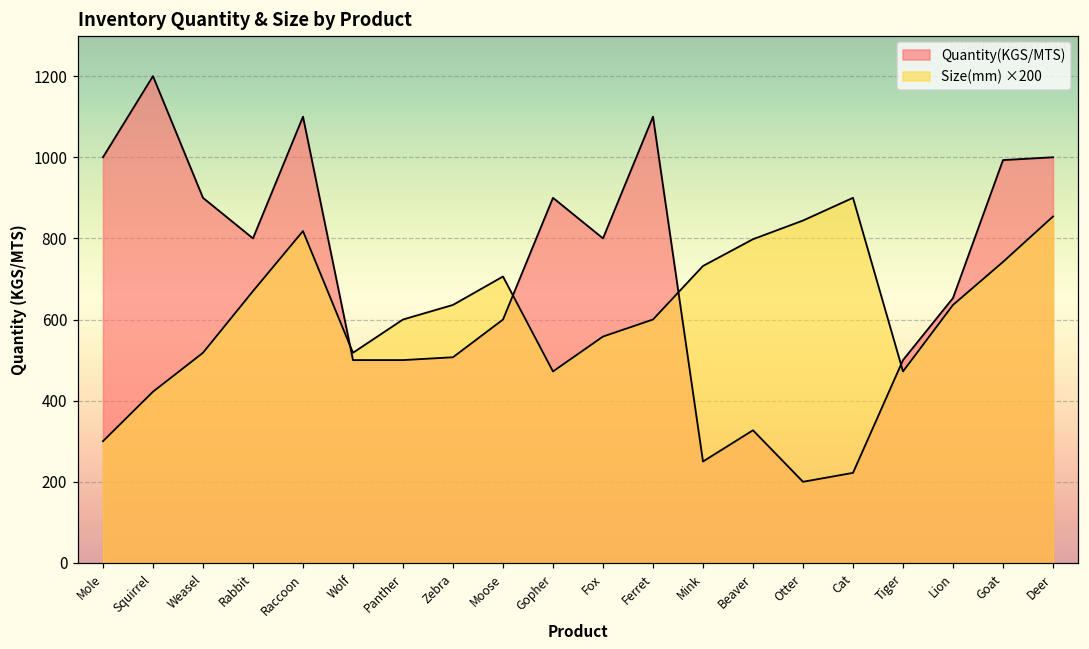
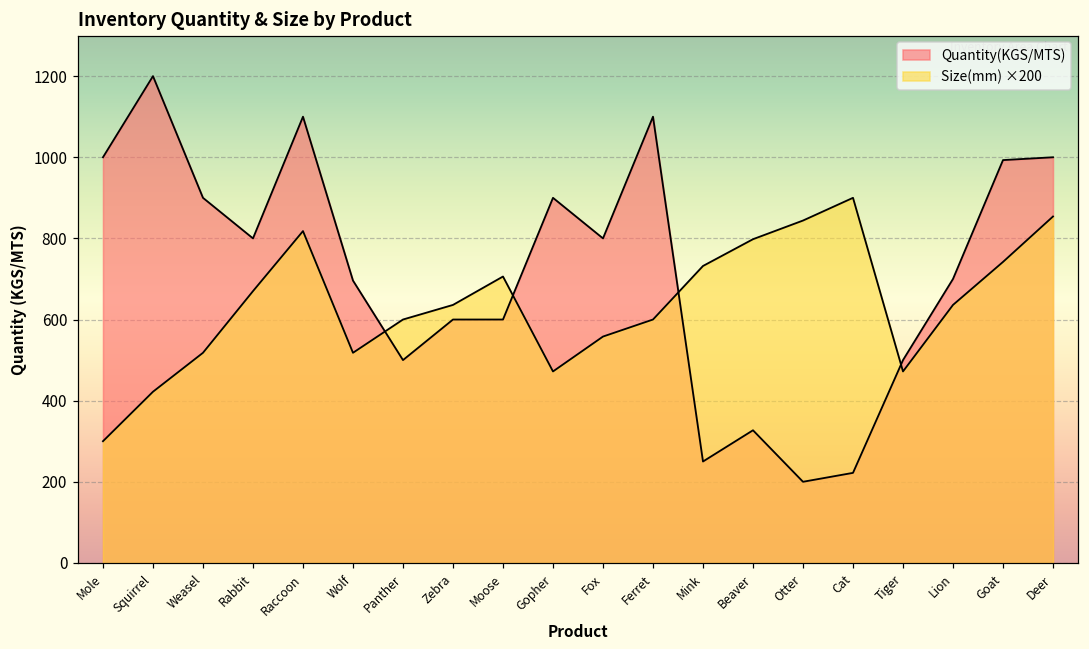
  {
    "Quantity(KGS/MTS)": {
      "Mole": 1000,
      "Squirrel": 1200,
      "Weasel": 900,
      "Rabbit": 800,
      "Raccoon": 1100,
-     "Wolf": 500,
+     "Wolf": 700,
      "Panther": 500,
-     "Zebra": 510,
+     "Zebra": 600,
      "Moose": 600,
      "Gopher": 900,
      "Fox": 800,
      "Ferret": 1100,
      "Mink": 250,
      "Beaver": 330,
      "Otter": 200,
      "Cat": 220,
      "Tiger": 500,
-     "Lion": 650,
+     "Lion": 700,
      "Goat": 990,
      "Deer": 1000
    },
    "Size(mm) ×200": {
      "Mole": 300,
      "Squirrel": 420,
      "Weasel": 520,
      "Rabbit": 670,
      "Raccoon": 820,
      "Wolf": 520,
      "Panther": 600,
      "Zebra": 640,
      "Moose": 710,
      "Gopher": 470,
      "Fox": 560,
      "Ferret": 600,
      "Mink": 730,
      "Beaver": 800,
      "Otter": 840,
      "Cat": 900,
      "Tiger": 470,
      "Lion": 640,
      "Goat": 740,
      "Deer": 850
    }
  }
